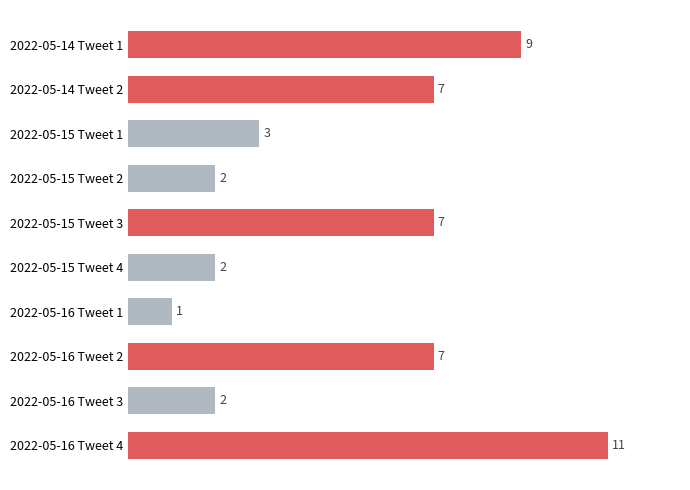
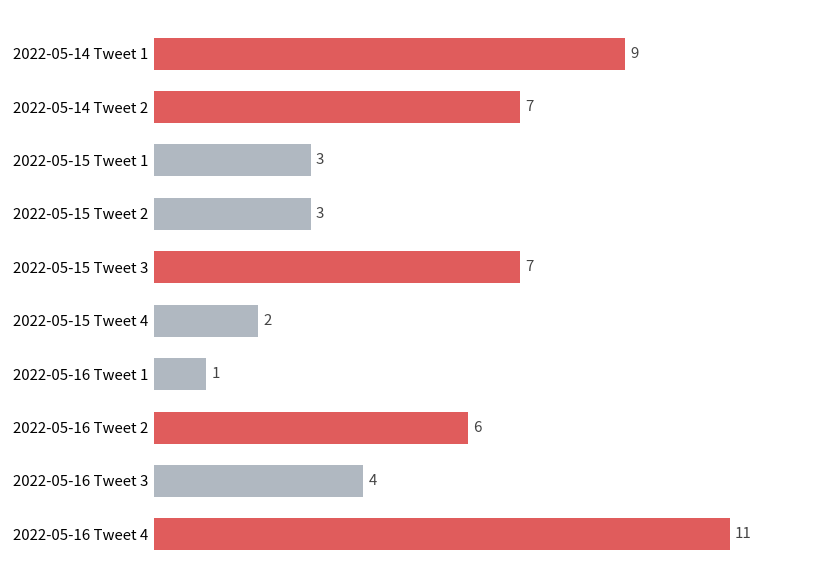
  {
    "2022-05-14 Tweet 1": 9,
    "2022-05-14 Tweet 2": 7,
    "2022-05-15 Tweet 1": 3,
-   "2022-05-15 Tweet 2": 2,
+   "2022-05-15 Tweet 2": 3,
    "2022-05-15 Tweet 3": 7,
    "2022-05-15 Tweet 4": 2,
    "2022-05-16 Tweet 1": 1,
-   "2022-05-16 Tweet 2": 7,
-   "2022-05-16 Tweet 3": 2,
+   "2022-05-16 Tweet 2": 6,
+   "2022-05-16 Tweet 3": 4,
    "2022-05-16 Tweet 4": 11
  }
